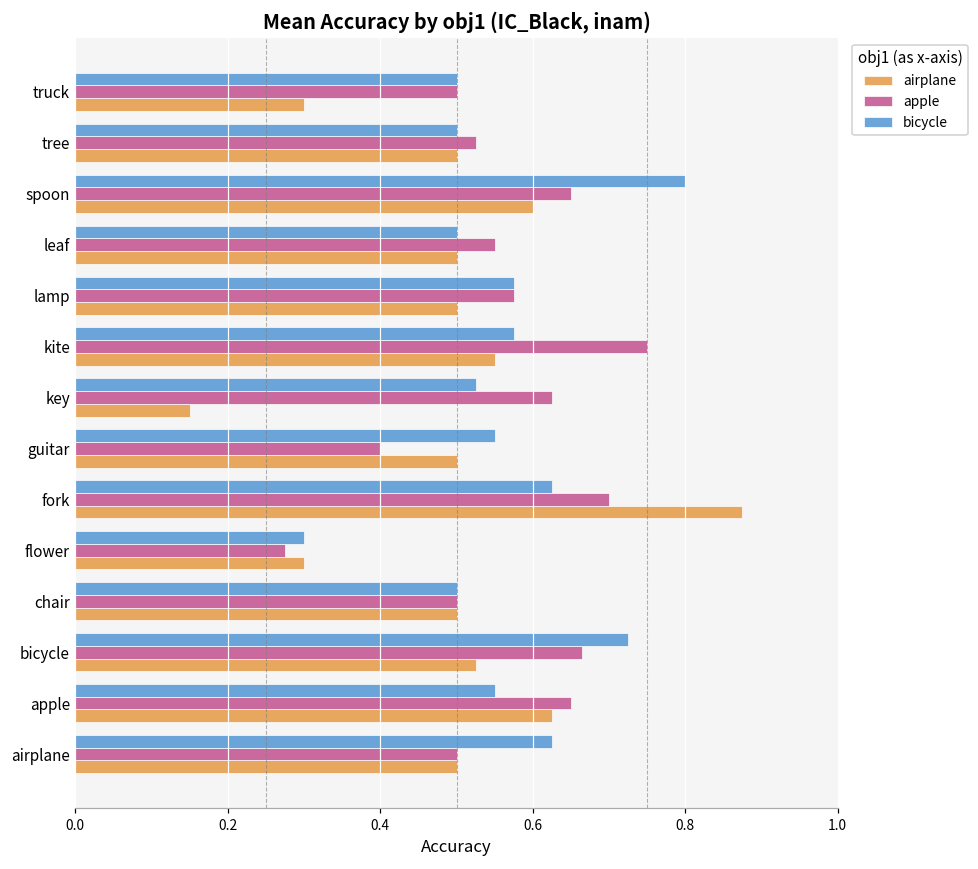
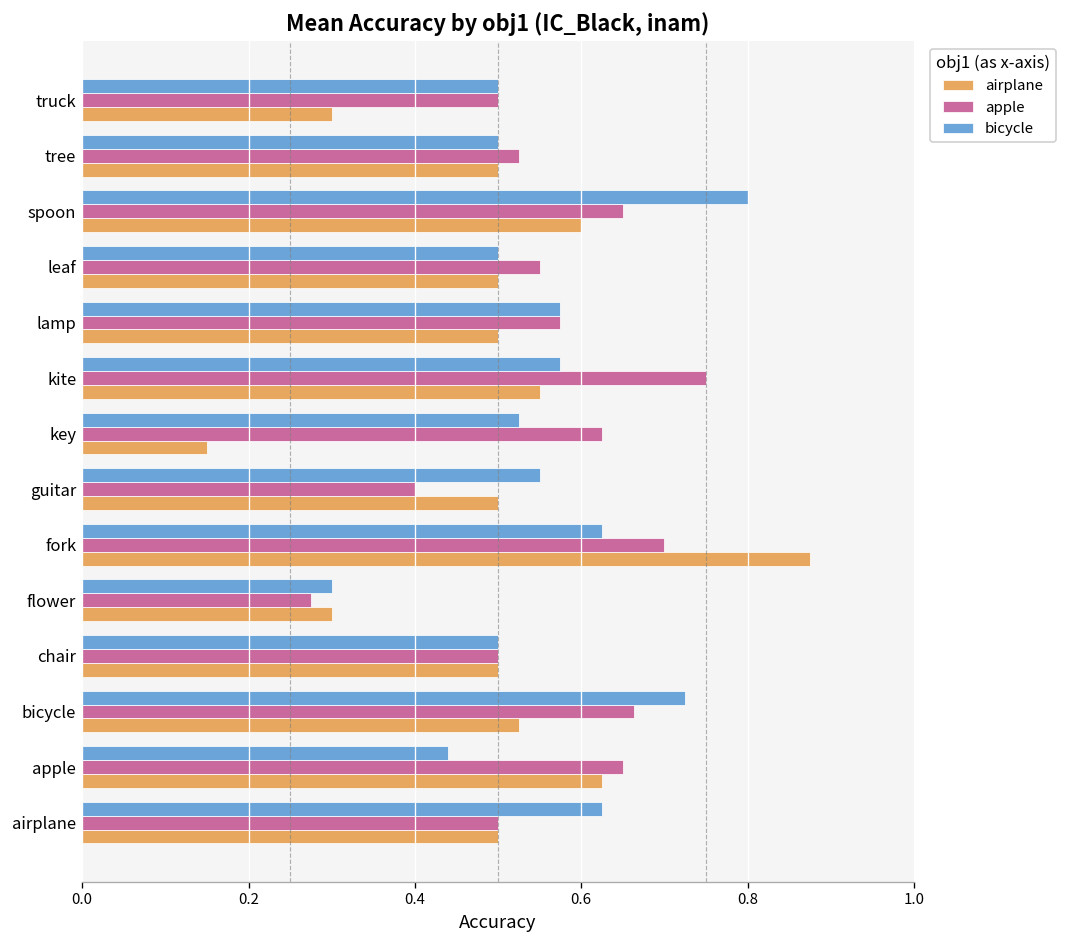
  {
    "airplane": {
      "truck": 0.30,
      "tree": 0.50,
      "spoon": 0.60,
      "leaf": 0.50,
      "lamp": 0.50,
      "kite": 0.55,
      "key": 0.15,
      "guitar": 0.50,
      "fork": 0.88,
      "flower": 0.30,
      "chair": 0.50,
      "bicycle": 0.53,
      "apple": 0.63,
      "airplane": 0.50
    },
    "apple": {
      "truck": 0.50,
      "tree": 0.53,
      "spoon": 0.65,
      "leaf": 0.55,
      "lamp": 0.58,
      "kite": 0.75,
      "key": 0.63,
      "guitar": 0.40,
      "fork": 0.70,
      "flower": 0.28,
      "chair": 0.50,
      "bicycle": 0.66,
      "apple": 0.65,
      "airplane": 0.50
    },
    "bicycle": {
      "truck": 0.50,
      "tree": 0.50,
      "spoon": 0.80,
      "leaf": 0.50,
      "lamp": 0.58,
      "kite": 0.58,
      "key": 0.53,
      "guitar": 0.55,
      "fork": 0.63,
      "flower": 0.30,
      "chair": 0.50,
      "bicycle": 0.73,
-     "apple": 0.55,
+     "apple": 0.44,
      "airplane": 0.63
    }
  }
